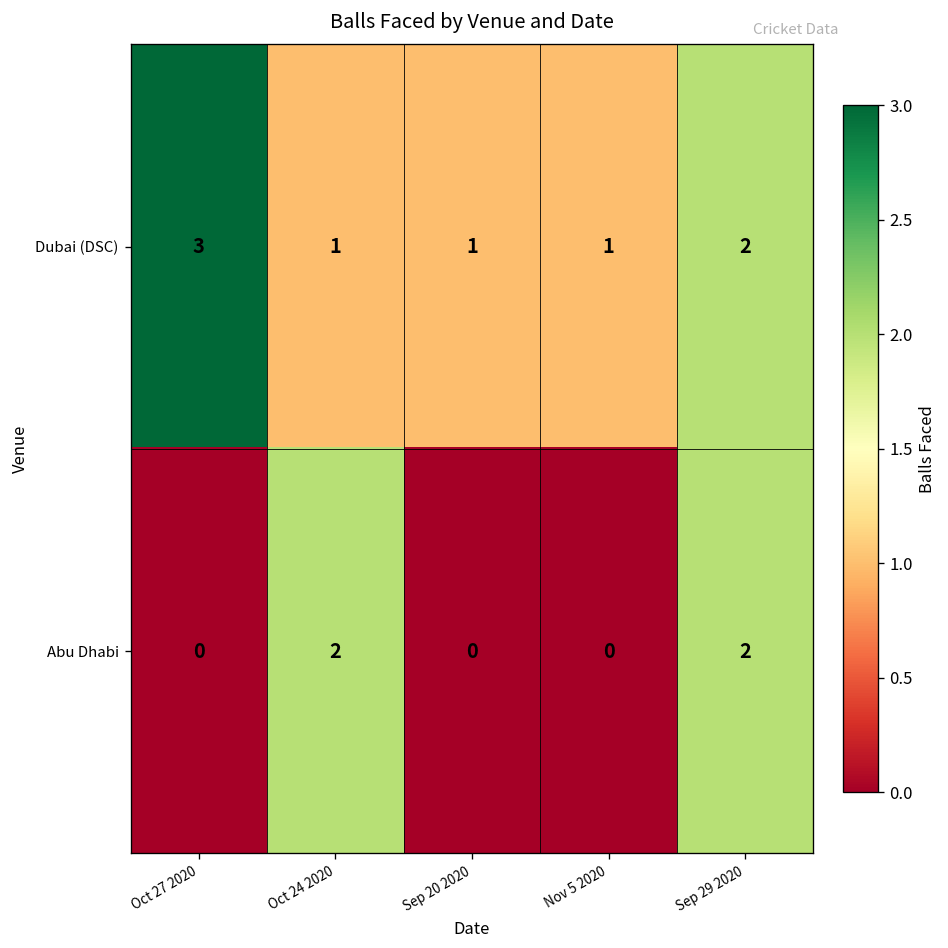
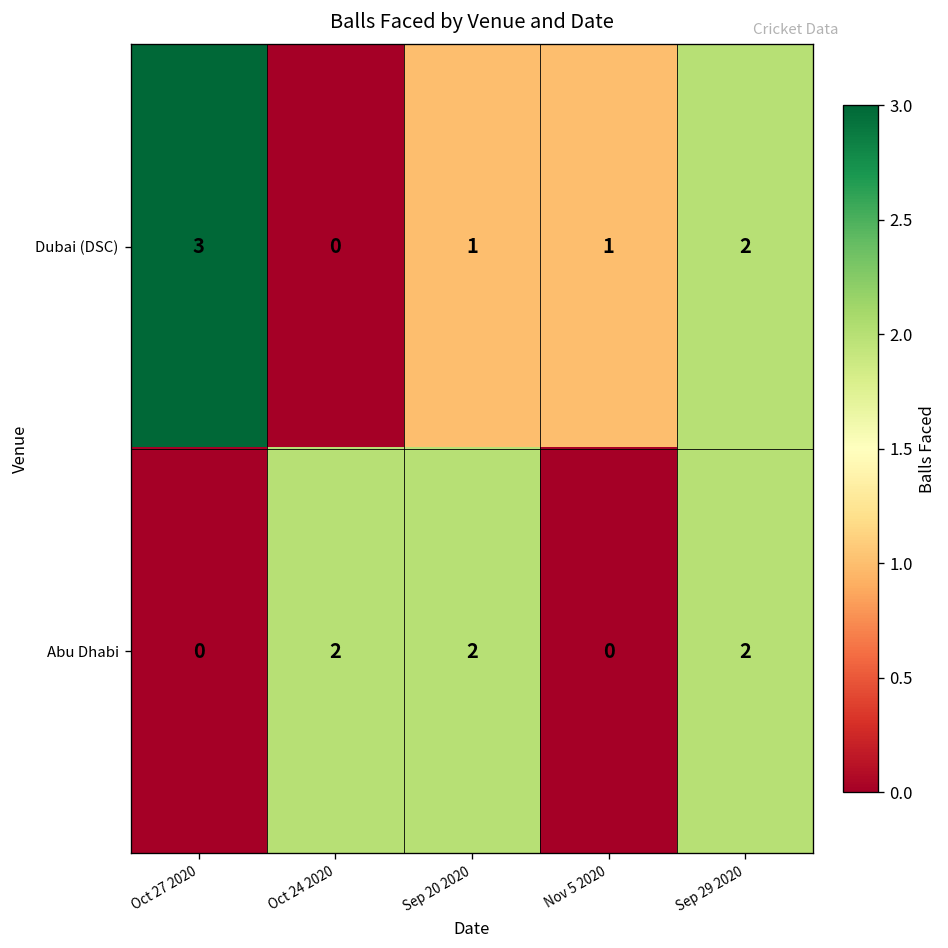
  {
    "Dubai (DSC)": {
      "Oct 27 2020": 3,
-     "Oct 24 2020": 1,
+     "Oct 24 2020": 0,
      "Sep 20 2020": 1,
      "Nov 5 2020": 1,
      "Sep 29 2020": 2
    },
    "Abu Dhabi": {
      "Oct 27 2020": 0,
      "Oct 24 2020": 2,
-     "Sep 20 2020": 0,
+     "Sep 20 2020": 2,
      "Nov 5 2020": 0,
      "Sep 29 2020": 2
    }
  }
